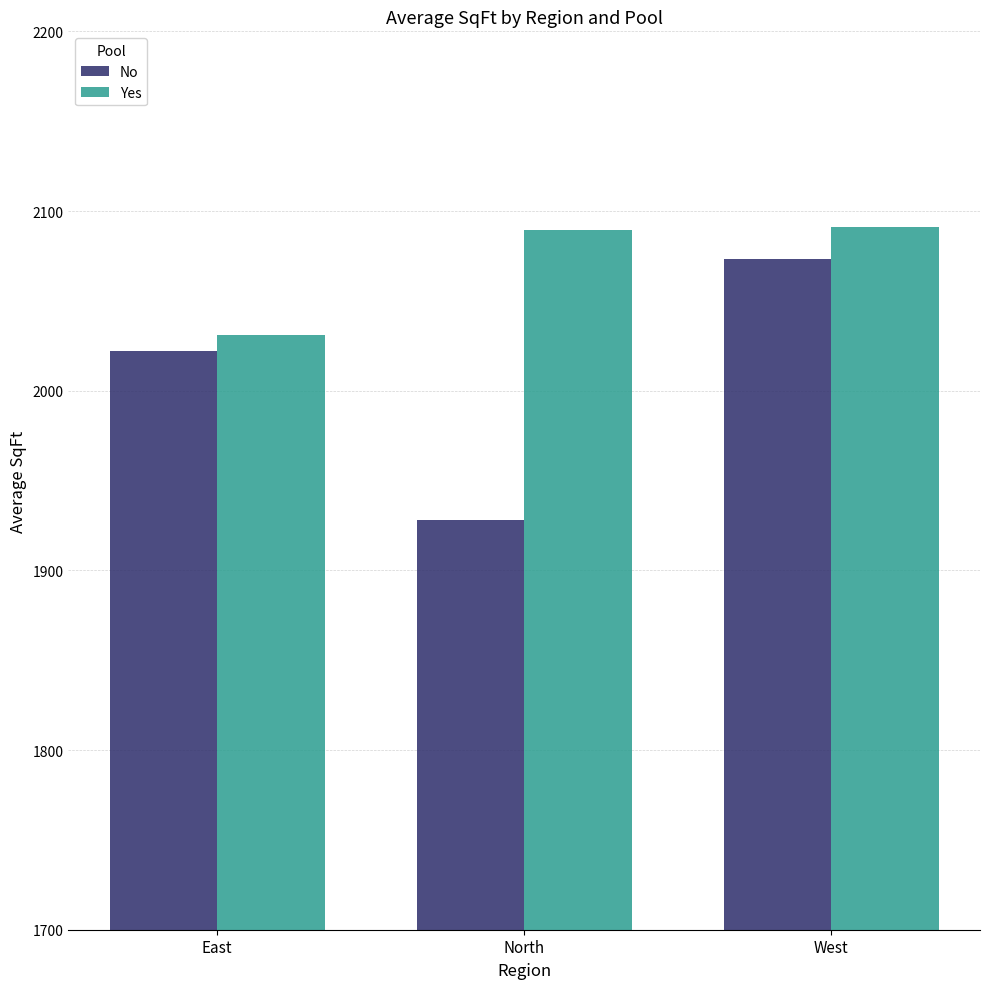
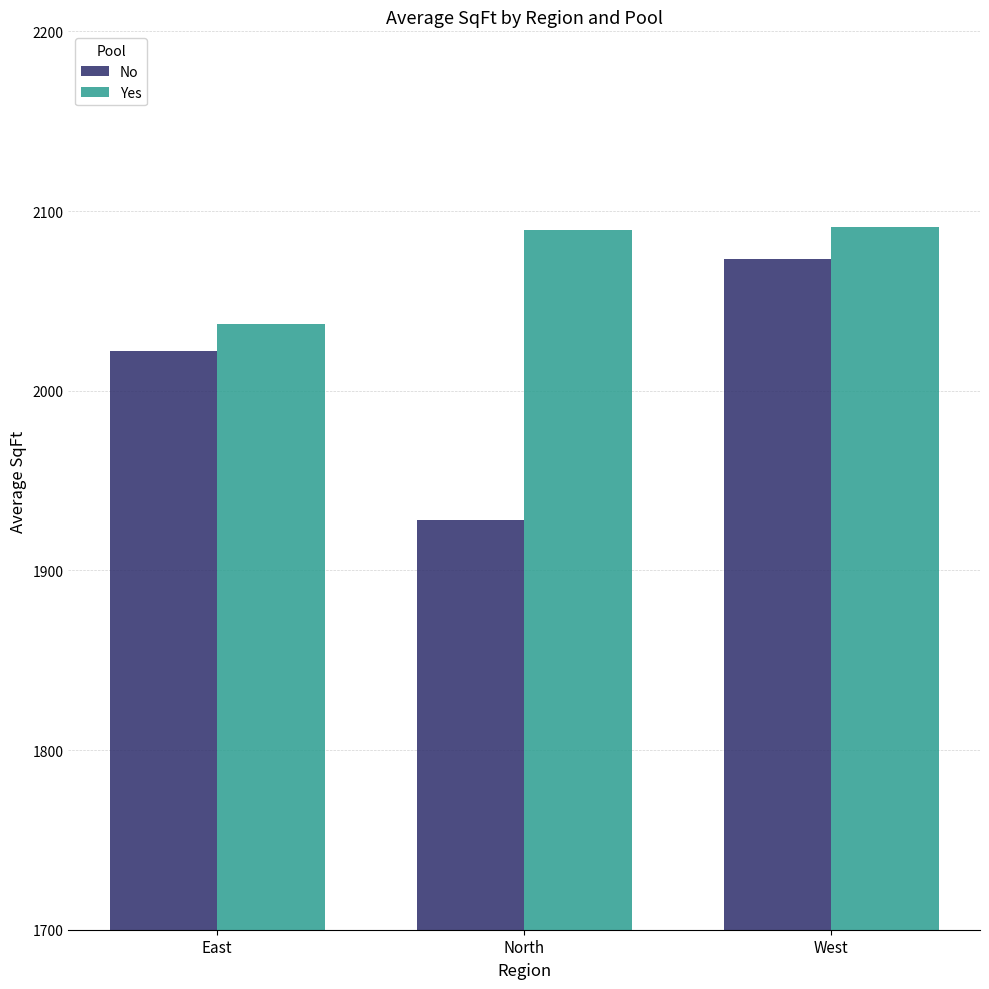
  {
    "No": {
      "East": 2022,
      "North": 1928,
      "West": 2073
    },
    "Yes": {
-     "East": 2031,
+     "East": 2037,
      "North": 2090,
      "West": 2091
    }
  }
